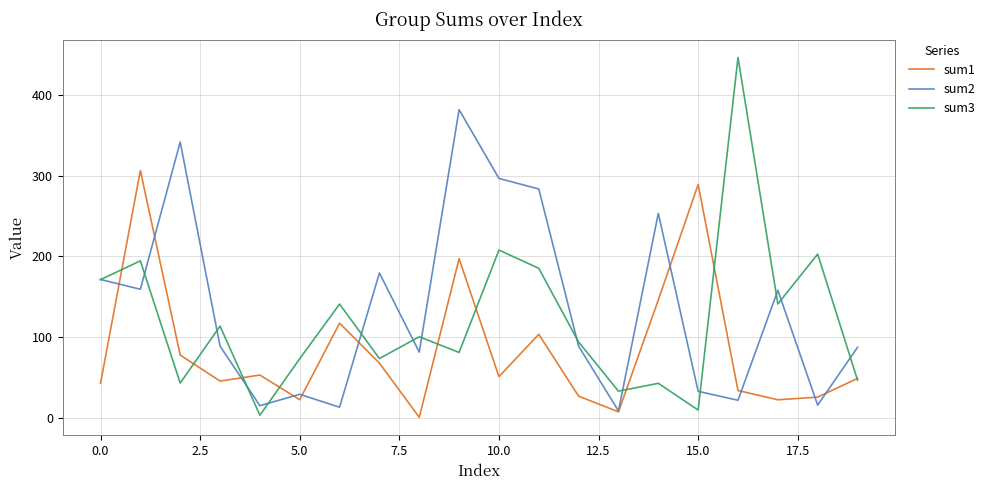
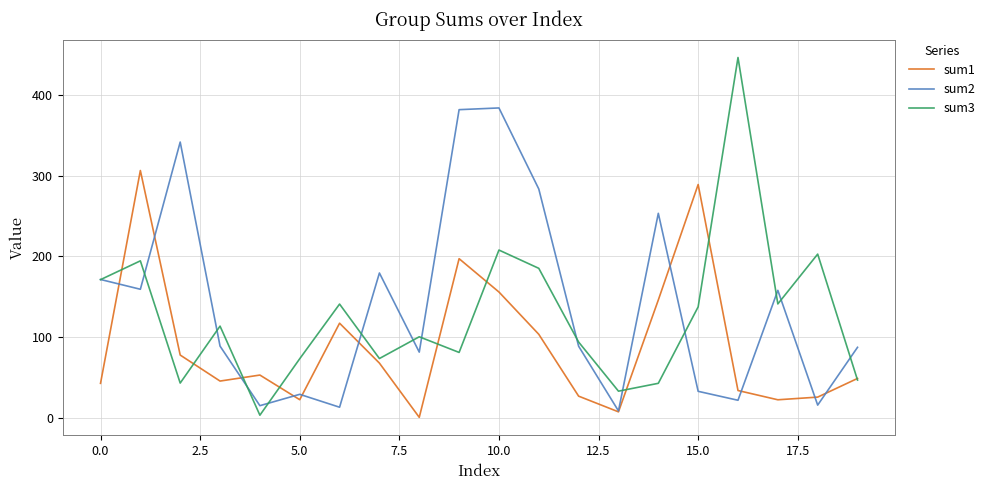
  {
    "sum1": {
      "0.0": 40,
      "5.0": 20,
-     "10.0": 50,
+     "10.0": 160,
      "15.0": 290
    },
    "sum2": {
      "5.0": 30,
-     "10.0": 300,
+     "10.0": 380,
      "15.0": 30
    },
    "sum3": {
      "5.0": 70,
      "10.0": 210,
-     "15.0": 10
+     "15.0": 140
    }
  }
